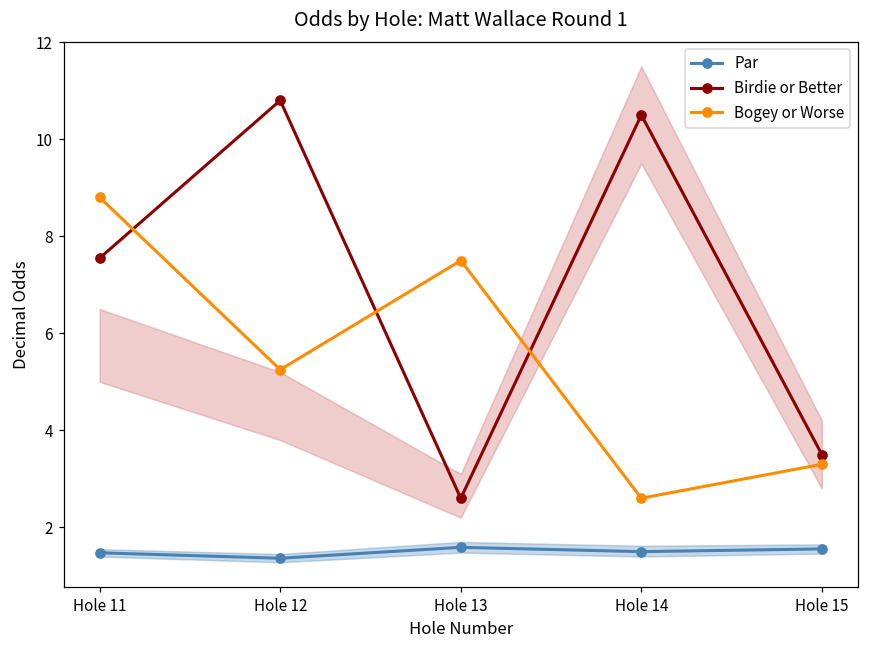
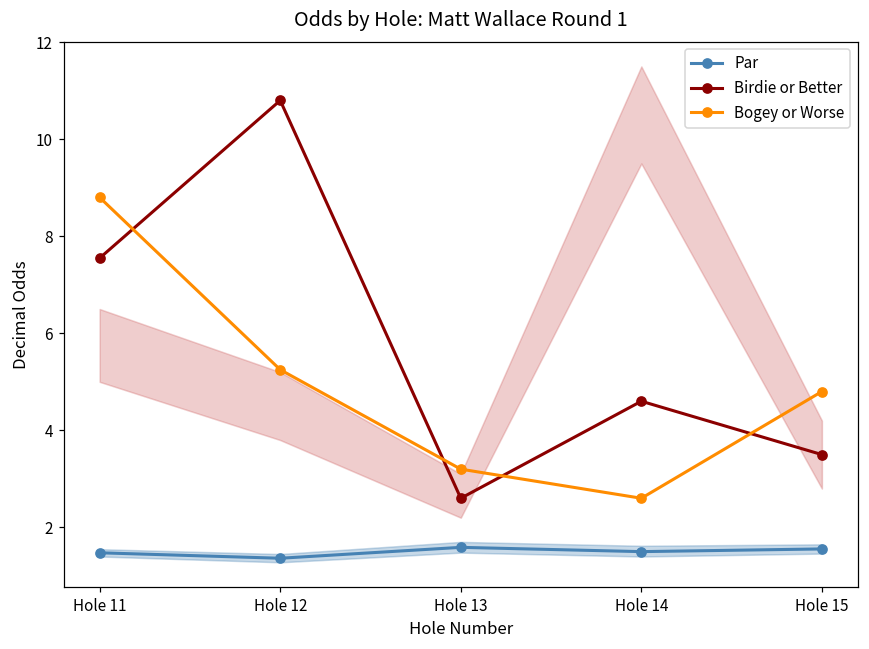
  {
    "Birdie or Better": {
      "Hole 11": 7.6,
      "Hole 12": 10.8,
      "Hole 13": 2.6,
-     "Hole 14": 10.5,
+     "Hole 14": 4.6,
      "Hole 15": 3.5
    },
    "Bogey or Worse": {
      "Hole 11": 8.8,
-     "Hole 13": 7.5,
+     "Hole 13": 3.2,
      "Hole 14": 2.6,
-     "Hole 15": 3.3
+     "Hole 15": 4.8
    }
  }
